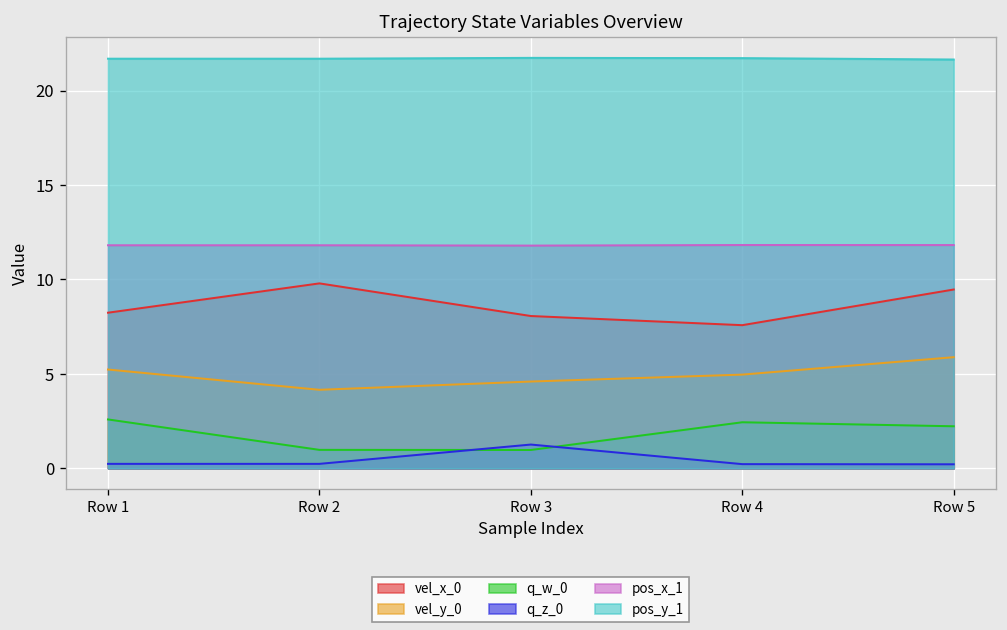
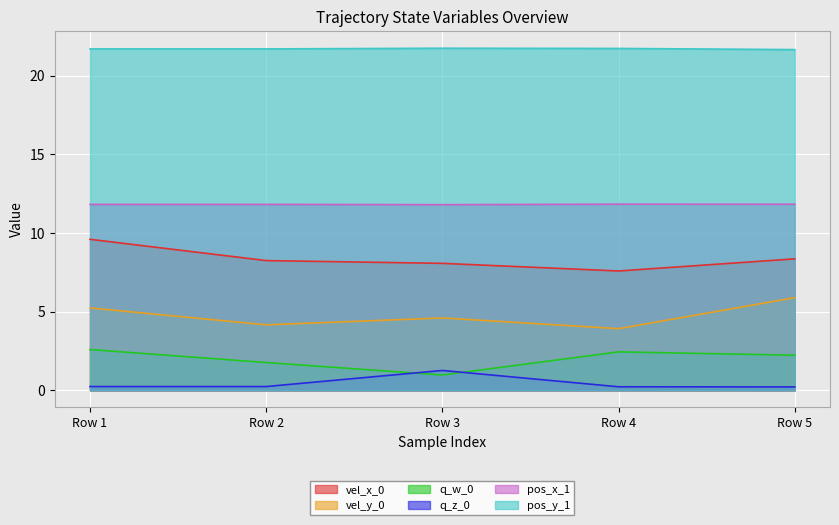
  {
    "vel_x_0": {
-     "Row 1": 8.2,
-     "Row 2": 9.8,
+     "Row 1": 9.6,
+     "Row 2": 8.2,
      "Row 3": 8.1,
      "Row 4": 7.6,
-     "Row 5": 9.5
+     "Row 5": 8.3
    },
    "vel_y_0": {
      "Row 1": 5.2,
      "Row 2": 4.2,
      "Row 3": 4.6,
-     "Row 4": 5.0,
+     "Row 4": 3.9,
      "Row 5": 5.9
    },
    "q_w_0": {
      "Row 1": 2.6,
-     "Row 2": 1.0,
+     "Row 2": 1.8,
      "Row 3": 1.0,
      "Row 4": 2.4,
      "Row 5": 2.2
    },
    "q_z_0": {
      "Row 1": 0.2,
      "Row 2": 0.2,
      "Row 3": 1.3,
      "Row 4": 0.2,
      "Row 5": 0.2
    },
    "pos_x_1": {
      "Row 1": 11.8,
      "Row 2": 11.8,
      "Row 3": 11.8,
      "Row 4": 11.8,
      "Row 5": 11.8
    },
    "pos_y_1": {
      "Row 1": 21.7,
      "Row 2": 21.7,
      "Row 3": 21.7,
      "Row 4": 21.7,
      "Row 5": 21.7
    }
  }
